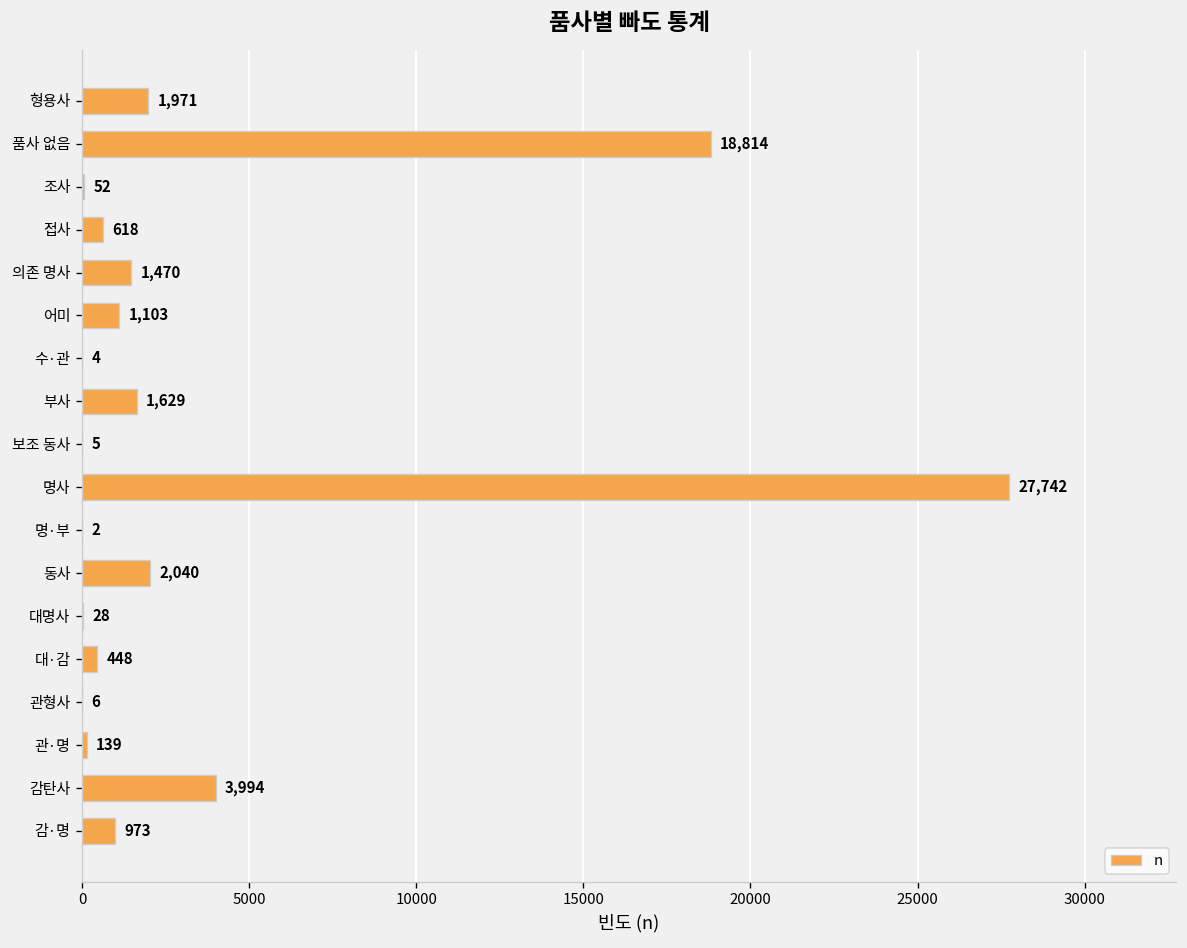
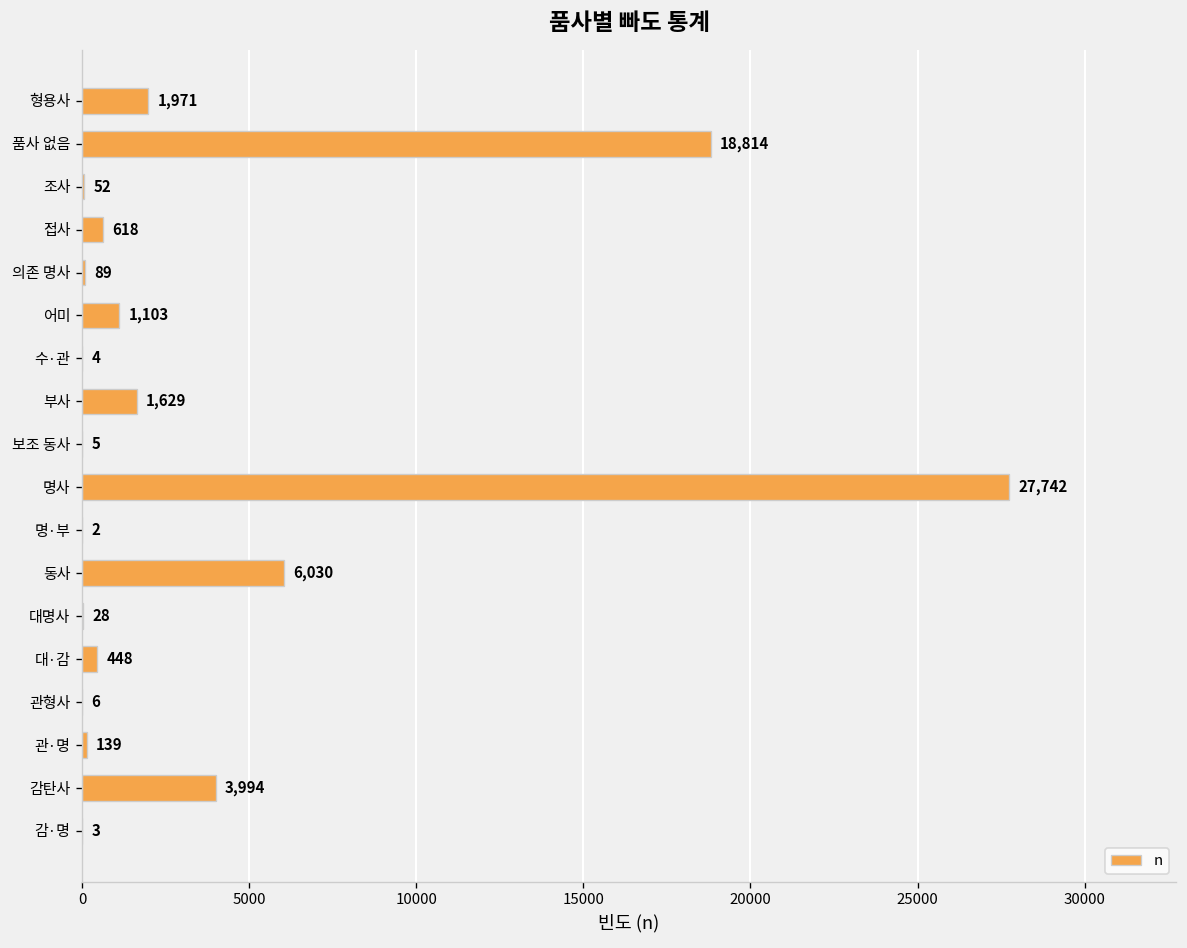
  {
    "형용사": "1,971",
    "품사 없음": "18,814",
    "조사": "52",
    "접사": "618",
-   "의존 명사": "1,470",
+   "의존 명사": "89",
    "어미": "1,103",
    "수·관": "4",
    "부사": "1,629",
    "보조 동사": "5",
    "명사": "27,742",
    "명·부": "2",
-   "동사": "2,040",
+   "동사": "6,030",
    "대명사": "28",
    "대·감": "448",
    "관형사": "6",
    "관·명": "139",
    "감탄사": "3,994",
-   "감·명": "973"
+   "감·명": "3"
  }
